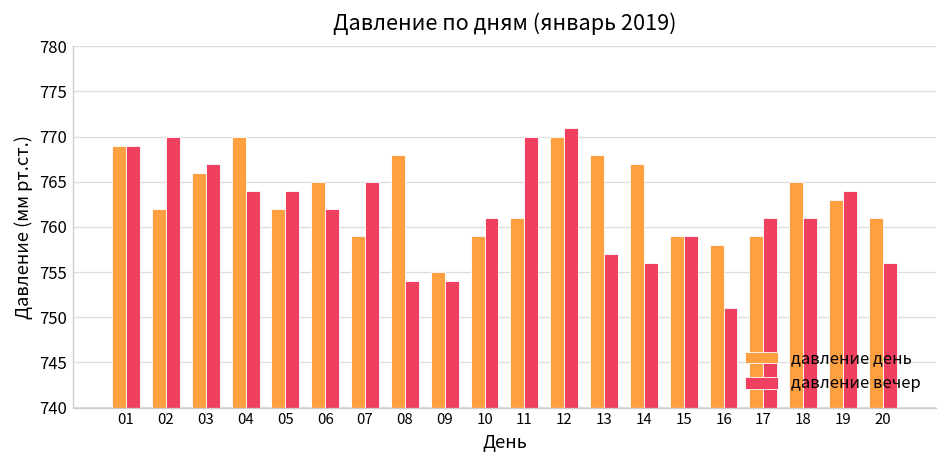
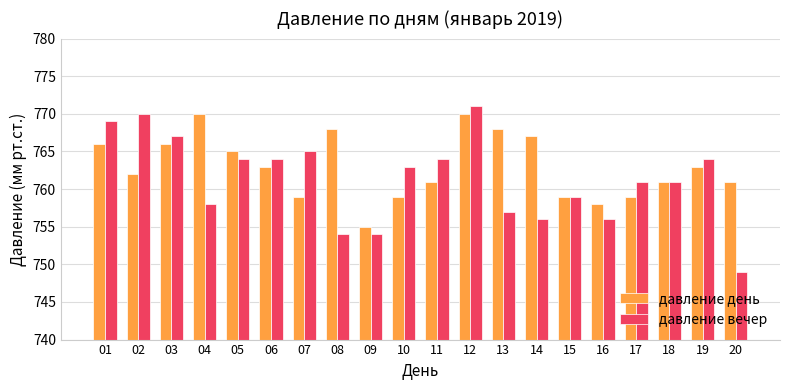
  {
    "давление день": {
-     "01": 769,
+     "01": 766,
      "02": 762,
      "03": 766,
      "04": 770,
-     "05": 762,
-     "06": 765,
+     "05": 765,
+     "06": 763,
      "07": 759,
      "08": 768,
      "09": 755,
      "10": 759,
      "11": 761,
      "12": 770,
      "13": 768,
      "14": 767,
      "15": 759,
      "16": 758,
      "17": 759,
-     "18": 765,
+     "18": 761,
      "19": 763,
      "20": 761
    },
    "давление вечер": {
      "01": 769,
      "02": 770,
      "03": 767,
-     "04": 764,
+     "04": 758,
      "05": 764,
-     "06": 762,
+     "06": 764,
      "07": 765,
      "08": 754,
      "09": 754,
-     "10": 761,
-     "11": 770,
+     "10": 763,
+     "11": 764,
      "12": 771,
      "13": 757,
      "14": 756,
      "15": 759,
-     "16": 751,
+     "16": 756,
      "17": 761,
      "18": 761,
      "19": 764,
-     "20": 756
+     "20": 749
    }
  }
